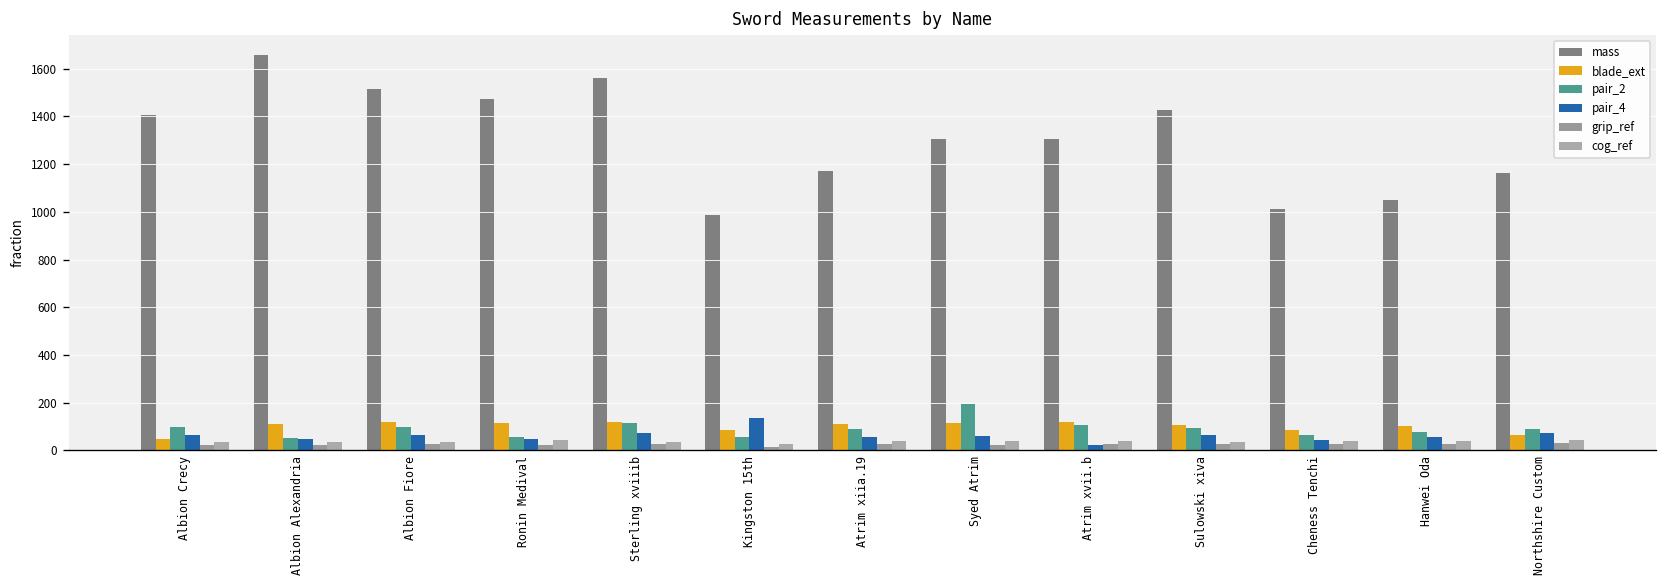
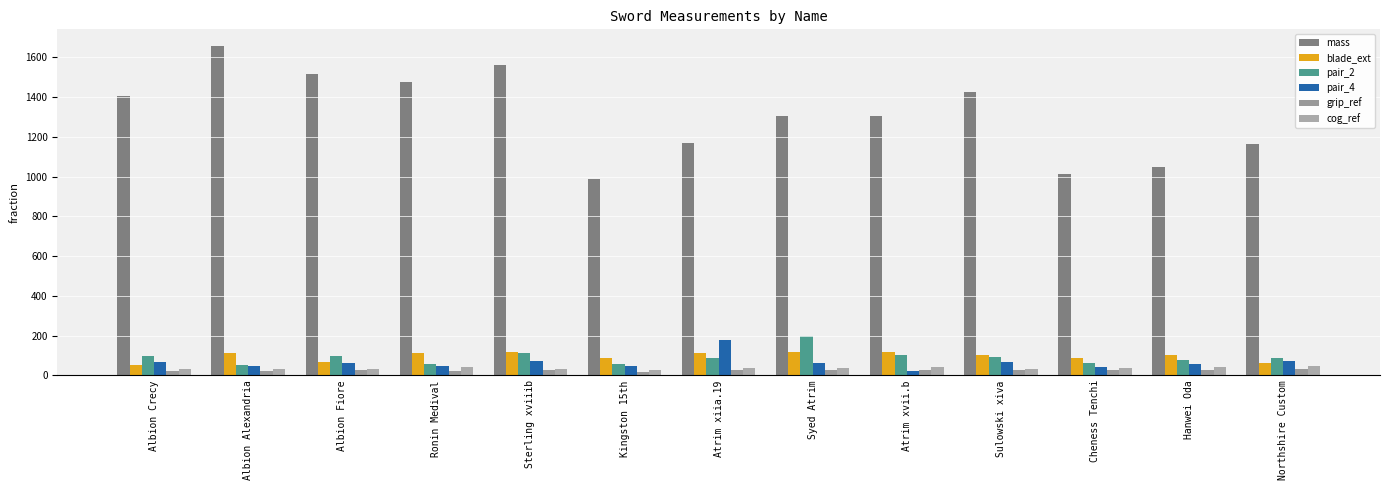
  {
    "blade_ext": {
      "Albion Crecy": 50,
      "Albion Alexandria": 110,
-     "Albion Fiore": 120,
+     "Albion Fiore": 70,
      "Ronin Medival": 110,
      "Sterling xviiib": 120,
      "Kingston 15th": 90,
      "Atrim xiia.19": 110,
      "Syed Atrim": 120,
      "Atrim xvii.b": 120,
      "Sulowski xiva": 100,
      "Cheness Tenchi": 80,
      "Hanwei Oda": 100,
      "Northshire Custom": 60
    },
    "pair_2": {
      "Albion Crecy": 100,
      "Albion Alexandria": 50,
      "Albion Fiore": 100,
      "Ronin Medival": 60,
      "Sterling xviiib": 110,
      "Kingston 15th": 60,
      "Atrim xiia.19": 90,
      "Syed Atrim": 200,
      "Atrim xvii.b": 100,
      "Sulowski xiva": 90,
      "Cheness Tenchi": 60,
      "Hanwei Oda": 70,
      "Northshire Custom": 90
    },
    "pair_4": {
      "Albion Crecy": 60,
      "Albion Alexandria": 50,
      "Albion Fiore": 60,
      "Ronin Medival": 50,
      "Sterling xviiib": 70,
-     "Kingston 15th": 130,
-     "Atrim xiia.19": 60,
+     "Kingston 15th": 50,
+     "Atrim xiia.19": 180,
      "Syed Atrim": 60,
      "Atrim xvii.b": 20,
      "Sulowski xiva": 70,
      "Cheness Tenchi": 40,
      "Hanwei Oda": 50,
      "Northshire Custom": 70
    }
  }
